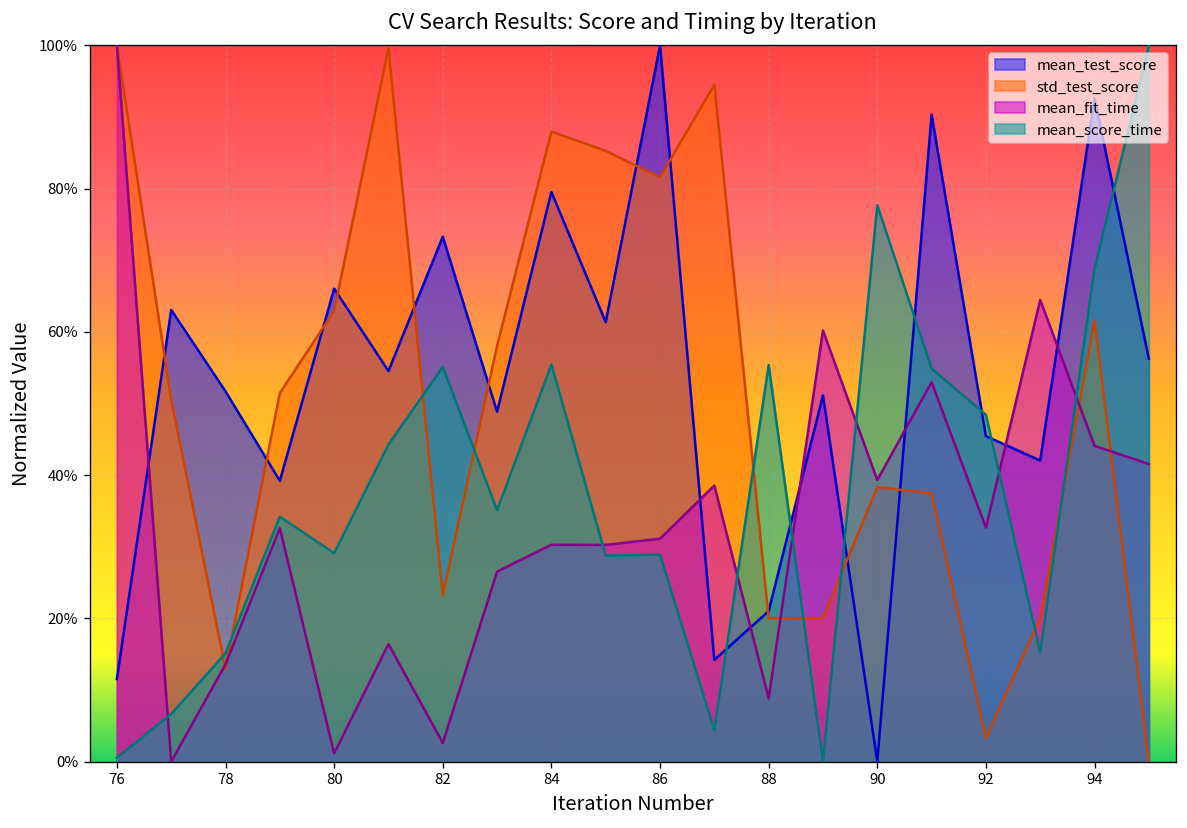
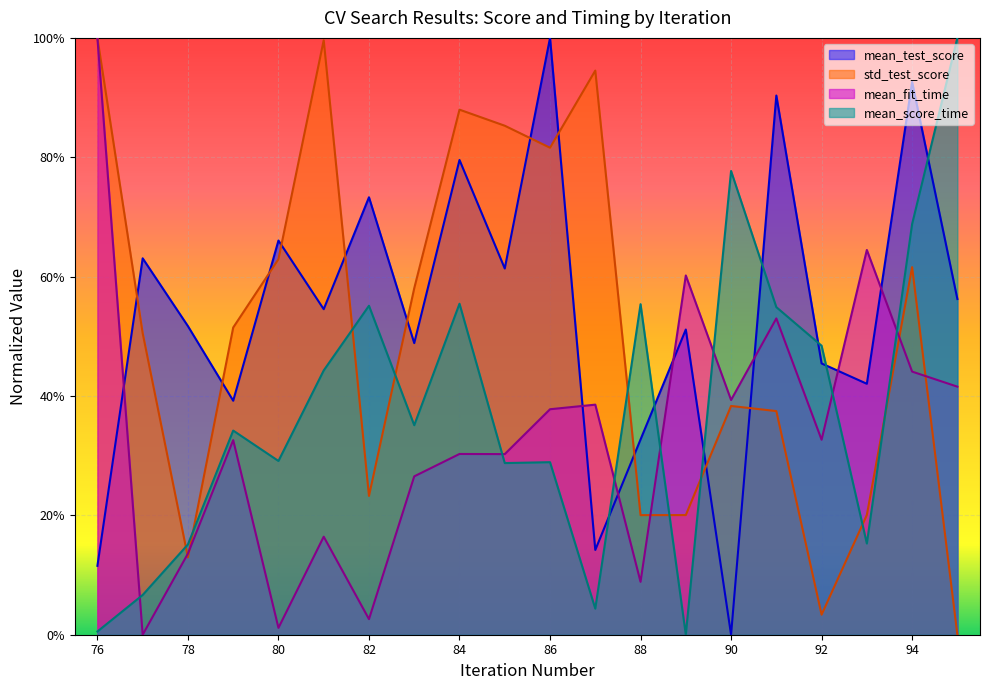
  {
    "mean_test_score": {
      "76": "12%",
      "78": "52%",
      "80": "66%",
      "82": "73%",
      "84": "80%",
      "86": "100%",
-     "88": "21%",
+     "88": "33%",
      "90": "0%",
      "92": "45%"
    },
    "std_test_score": {
      "78": "13%",
      "80": "63%",
      "82": "23%",
      "84": "88%",
      "86": "82%",
      "88": "20%",
      "90": "38%",
      "92": "3%",
      "94": "62%"
    },
    "mean_fit_time": {
      "78": "14%",
      "80": "1%",
      "82": "3%",
      "84": "30%",
-     "86": "31%",
+     "86": "38%",
      "88": "9%",
      "90": "39%",
      "92": "33%",
      "94": "44%"
    },
    "mean_score_time": {
      "76": "1%",
      "78": "15%",
      "80": "29%",
      "82": "55%",
      "84": "55%",
      "86": "29%",
      "88": "55%",
      "90": "78%",
      "92": "48%",
      "94": "69%"
    }
  }
